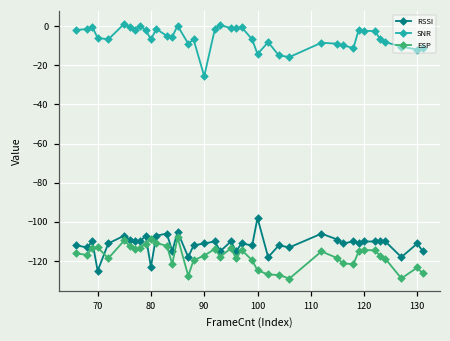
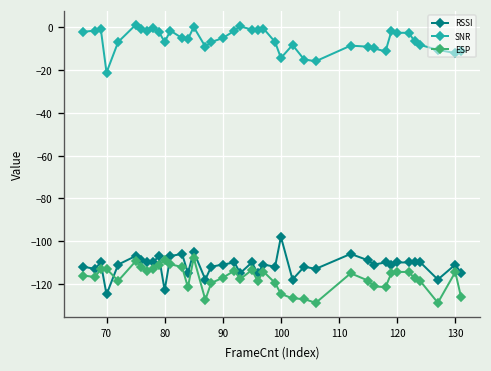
  {
    "RSSI": {
      "70": -125,
      "80": -123,
      "90": -111,
      "100": -98,
      "120": -110,
      "130": -111
    },
    "SNR": {
-     "70": -6,
+     "70": -21,
      "80": -7,
-     "90": -26,
+     "90": -5,
      "100": -14,
      "120": -3
    },
    "ESP": {
      "70": -113,
      "80": -109,
      "90": -117,
      "100": -125,
      "120": -114,
-     "130": -123
+     "130": -115
    }
  }
